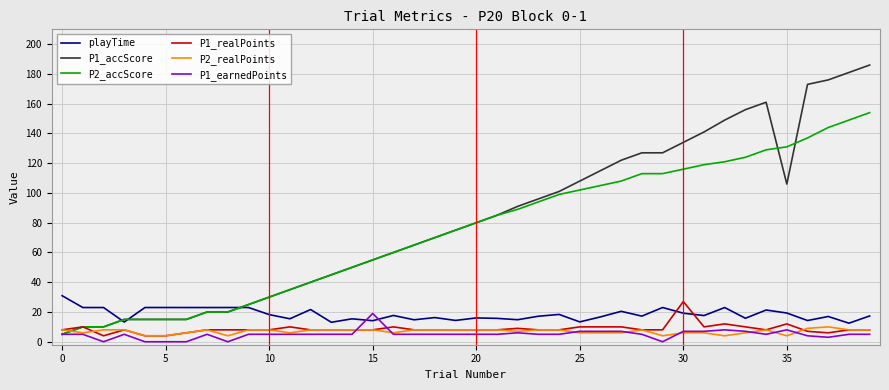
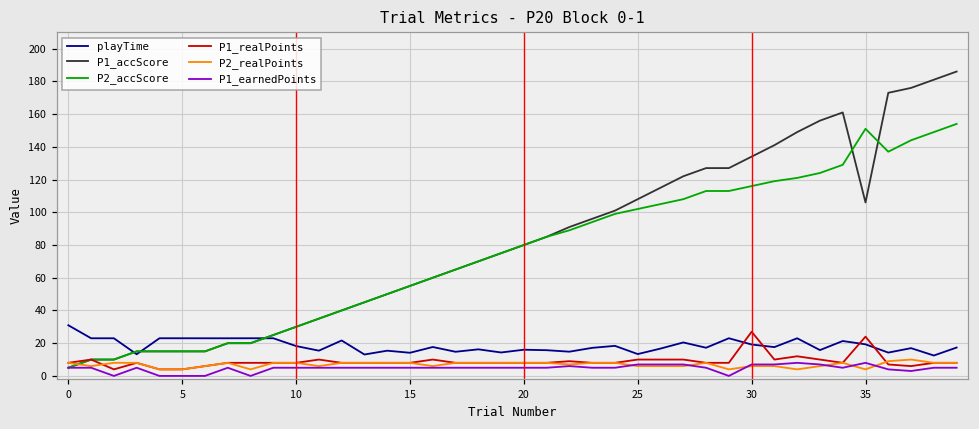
  {
    "playTime": {
      "0": 31,
      "5": 23,
      "10": 18,
      "15": 14,
      "20": 16,
      "25": 13,
      "30": 19,
      "35": 19
    },
    "P1_accScore": {
      "25": 108,
      "30": 134,
      "35": 106
    },
    "P2_accScore": {
      "25": 102,
      "30": 116,
-     "35": 131
+     "35": 151
    },
    "P1_realPoints": {
      "25": 10,
      "30": 27,
-     "35": 12
+     "35": 24
    },
    "P2_realPoints": {
      "35": 4
    },
    "P1_earnedPoints": {
      "5": 0,
      "10": 5,
-     "15": 19,
+     "15": 5,
      "20": 5,
      "35": 8
    }
  }
